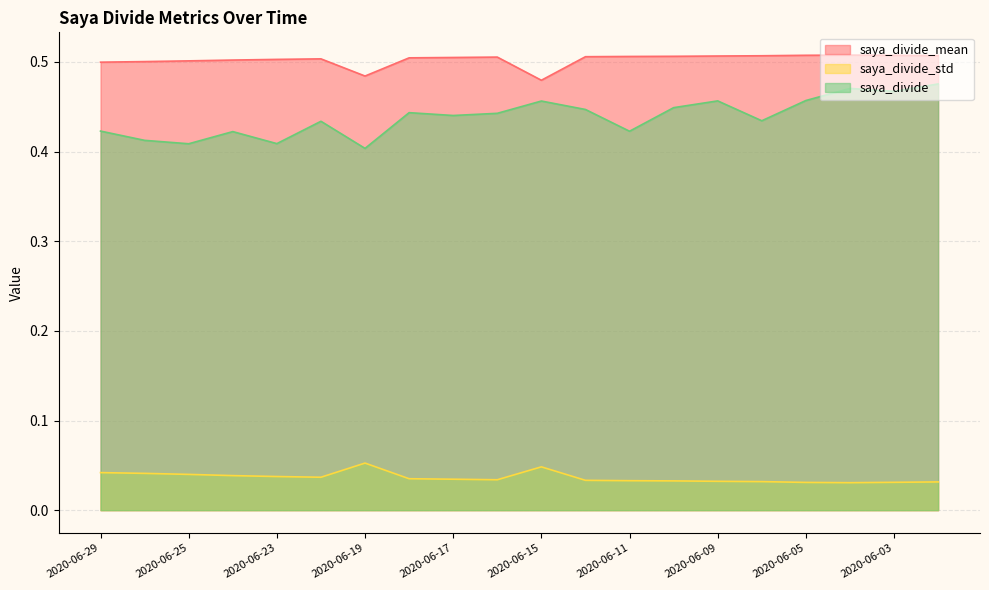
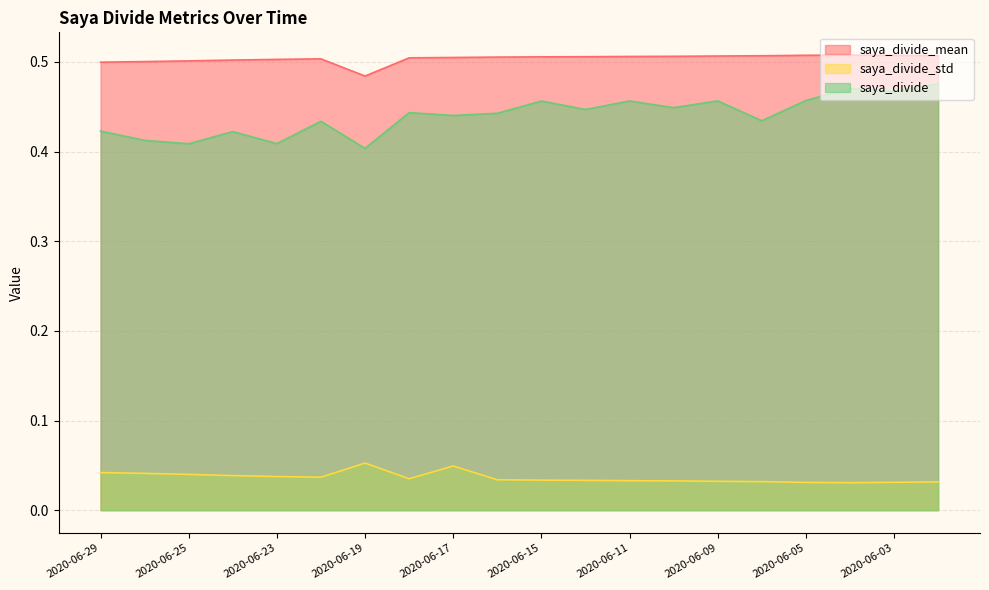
  {
    "saya_divide_mean": {
      "2020-06-29": 0.50,
      "2020-06-25": 0.50,
      "2020-06-23": 0.50,
      "2020-06-19": 0.48,
      "2020-06-17": 0.50,
-     "2020-06-15": 0.48,
+     "2020-06-15": 0.51,
      "2020-06-11": 0.51,
      "2020-06-09": 0.51,
      "2020-06-05": 0.51
    },
    "saya_divide_std": {
      "2020-06-29": 0.04,
      "2020-06-25": 0.04,
      "2020-06-23": 0.04,
      "2020-06-19": 0.05,
-     "2020-06-17": 0.03,
-     "2020-06-15": 0.05,
+     "2020-06-17": 0.05,
+     "2020-06-15": 0.03,
      "2020-06-11": 0.03,
      "2020-06-09": 0.03,
      "2020-06-05": 0.03,
      "2020-06-03": 0.03
    },
    "saya_divide": {
      "2020-06-29": 0.42,
      "2020-06-25": 0.41,
      "2020-06-23": 0.41,
      "2020-06-19": 0.40,
      "2020-06-17": 0.44,
      "2020-06-15": 0.46,
-     "2020-06-11": 0.42,
+     "2020-06-11": 0.46,
      "2020-06-09": 0.46,
      "2020-06-05": 0.46
    }
  }
